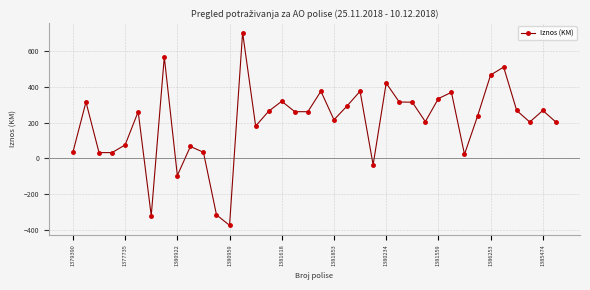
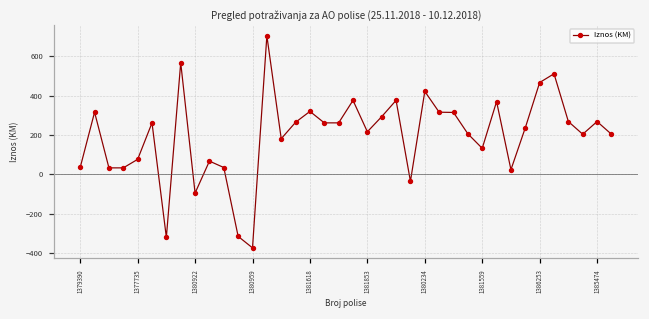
  {
    "1379390": 40,
    "1377735": 80,
    "1380922": -100,
    "1380959": -370,
    "1381618": 320,
    "1381853": 220,
    "1380234": 420,
-   "1381559": 340,
+   "1381559": 130,
    "1386253": 470,
    "1385474": 270
  }
